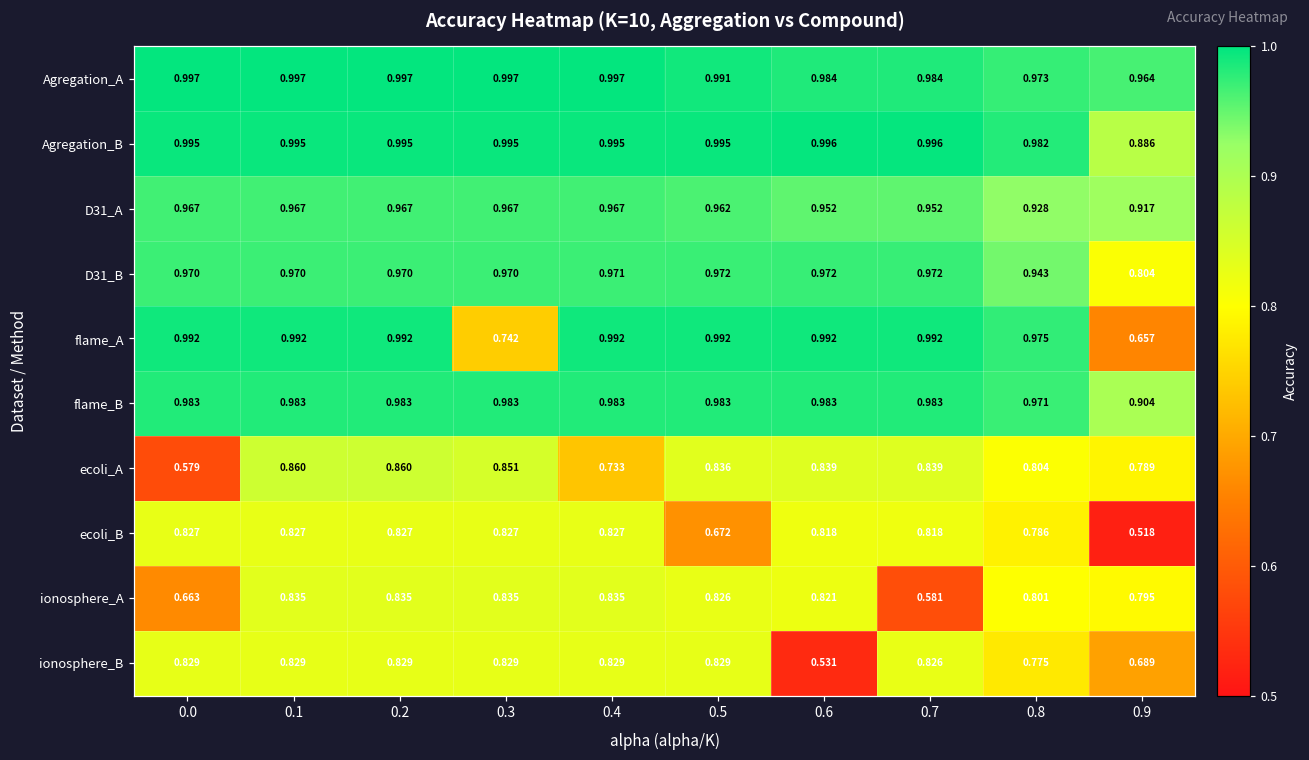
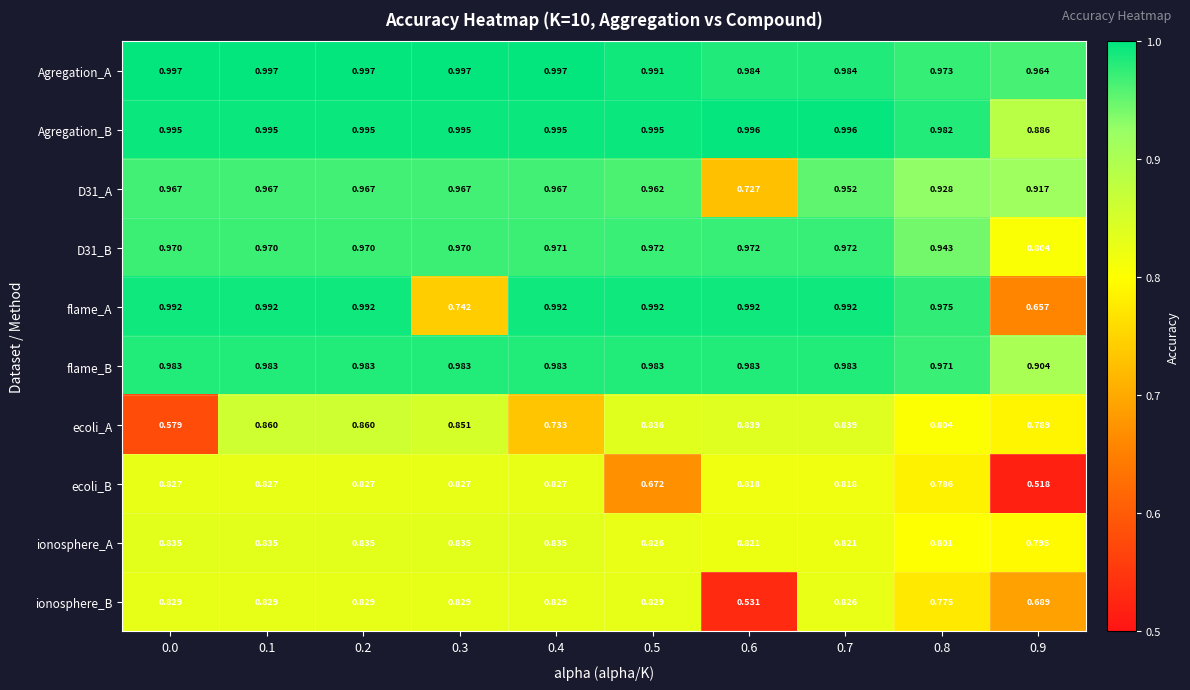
  {
    "Agregation_A": {
      "0.0": 0.997,
      "0.1": 0.997,
      "0.2": 0.997,
      "0.3": 0.997,
      "0.4": 0.997,
      "0.5": 0.991,
      "0.6": 0.984,
      "0.7": 0.984,
      "0.8": 0.973,
      "0.9": 0.964
    },
    "Agregation_B": {
      "0.0": 0.995,
      "0.1": 0.995,
      "0.2": 0.995,
      "0.3": 0.995,
      "0.4": 0.995,
      "0.5": 0.995,
      "0.6": 0.996,
      "0.7": 0.996,
      "0.8": 0.982,
      "0.9": 0.886
    },
    "D31_A": {
      "0.0": 0.967,
      "0.1": 0.967,
      "0.2": 0.967,
      "0.3": 0.967,
      "0.4": 0.967,
      "0.5": 0.962,
-     "0.6": 0.952,
+     "0.6": 0.727,
      "0.7": 0.952,
      "0.8": 0.928,
      "0.9": 0.917
    },
    "D31_B": {
      "0.0": 0.970,
      "0.1": 0.970,
      "0.2": 0.970,
      "0.3": 0.970,
      "0.4": 0.971,
      "0.5": 0.972,
      "0.6": 0.972,
      "0.7": 0.972,
      "0.8": 0.943,
      "0.9": 0.804
    },
    "flame_A": {
      "0.0": 0.992,
      "0.1": 0.992,
      "0.2": 0.992,
      "0.3": 0.742,
      "0.4": 0.992,
      "0.5": 0.992,
      "0.6": 0.992,
      "0.7": 0.992,
      "0.8": 0.975,
      "0.9": 0.657
    },
    "flame_B": {
      "0.0": 0.983,
      "0.1": 0.983,
      "0.2": 0.983,
      "0.3": 0.983,
      "0.4": 0.983,
      "0.5": 0.983,
      "0.6": 0.983,
      "0.7": 0.983,
      "0.8": 0.971,
      "0.9": 0.904
    },
    "ecoli_A": {
      "0.0": 0.579,
      "0.1": 0.860,
      "0.2": 0.860,
      "0.3": 0.851,
      "0.4": 0.733,
      "0.5": 0.836,
      "0.6": 0.839,
      "0.7": 0.839,
      "0.8": 0.804,
      "0.9": 0.789
    },
    "ecoli_B": {
      "0.0": 0.827,
      "0.1": 0.827,
      "0.2": 0.827,
      "0.3": 0.827,
      "0.4": 0.827,
      "0.5": 0.672,
      "0.6": 0.818,
      "0.7": 0.818,
      "0.8": 0.786,
      "0.9": 0.518
    },
    "ionosphere_A": {
-     "0.0": 0.663,
+     "0.0": 0.835,
      "0.1": 0.835,
      "0.2": 0.835,
      "0.3": 0.835,
      "0.4": 0.835,
      "0.5": 0.826,
      "0.6": 0.821,
-     "0.7": 0.581,
+     "0.7": 0.821,
      "0.8": 0.801,
      "0.9": 0.795
    },
    "ionosphere_B": {
      "0.0": 0.829,
      "0.1": 0.829,
      "0.2": 0.829,
      "0.3": 0.829,
      "0.4": 0.829,
      "0.5": 0.829,
      "0.6": 0.531,
      "0.7": 0.826,
      "0.8": 0.775,
      "0.9": 0.689
    }
  }
